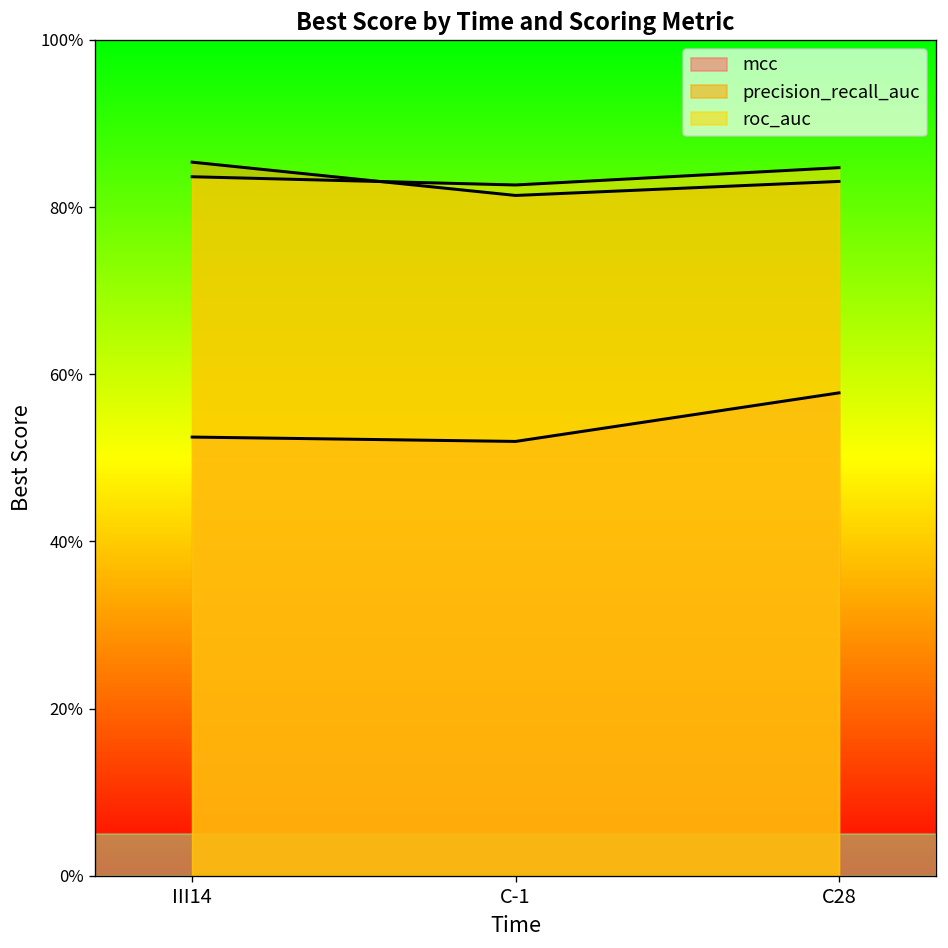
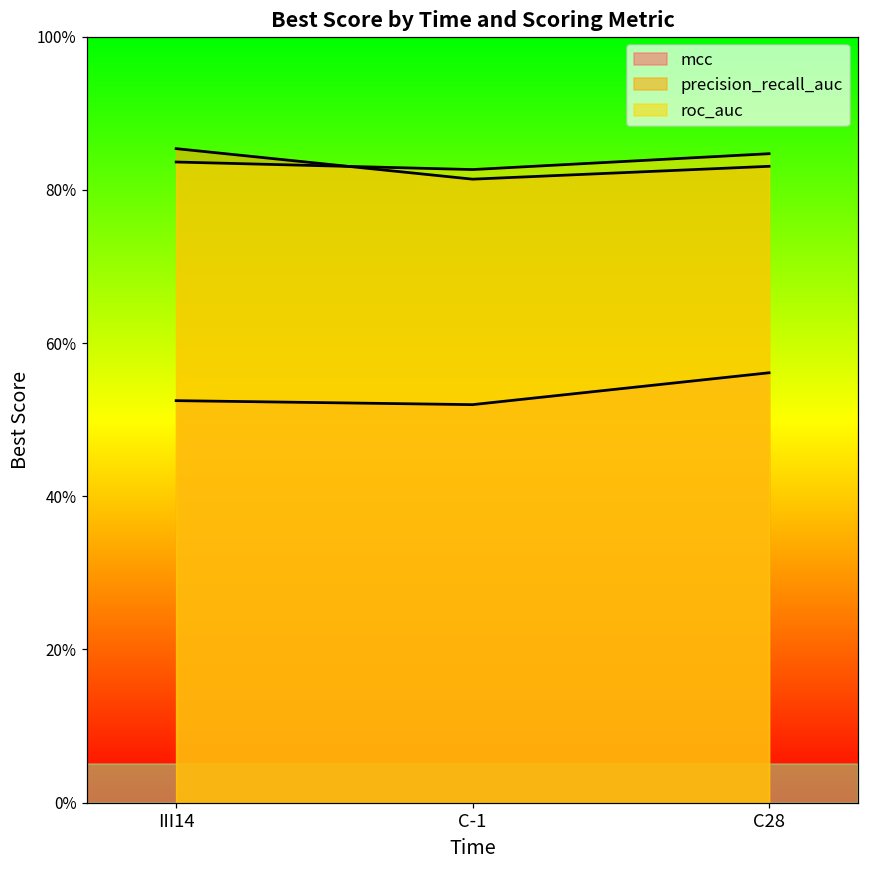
  {
    "mcc": {
      "III14": "52%",
      "C-1": "52%",
-     "C28": "58%"
+     "C28": "56%"
    }
  }
